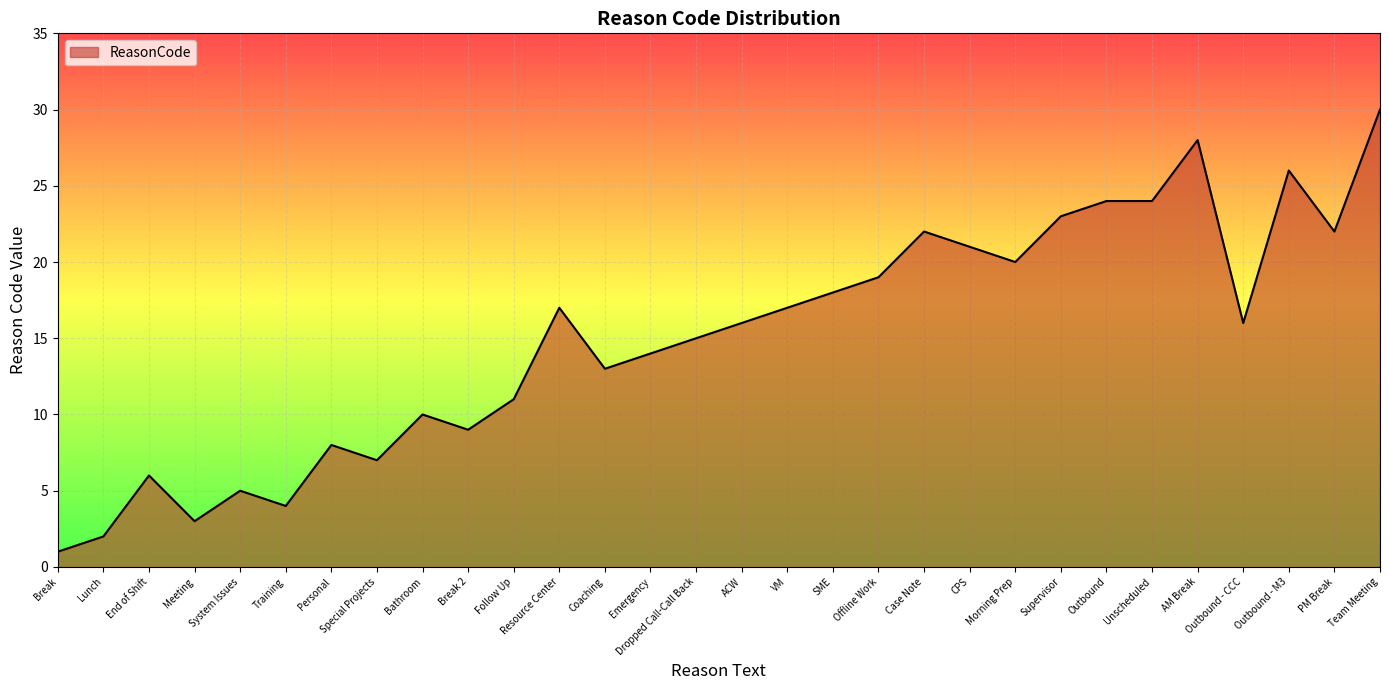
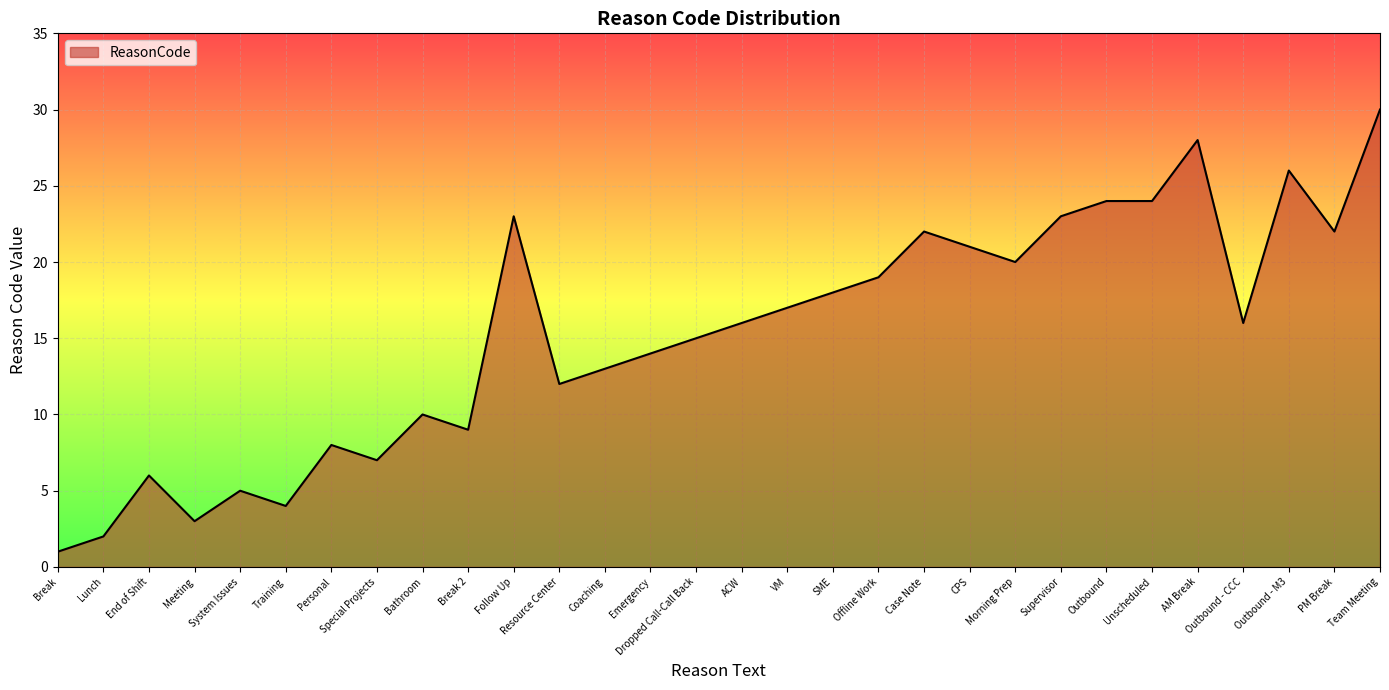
  {
    "Break": 1,
    "Lunch": 2,
    "End of Shift": 6,
    "Meeting": 3,
    "System Issues": 5,
    "Training": 4,
    "Personal": 8,
    "Special Projects": 7,
    "Bathroom": 10,
    "Break 2": 9,
-   "Follow Up": 11,
-   "Resource Center": 17,
+   "Follow Up": 23,
+   "Resource Center": 12,
    "Coaching": 13,
    "Emergency": 14,
    "Dropped Call-Call Back": 15,
    "ACW": 16,
    "VM": 17,
    "SME": 18,
    "Offline Work": 19,
    "Case Note": 22,
    "CPS": 21,
    "Morning Prep": 20,
    "Supervisor": 23,
    "Outbound": 24,
    "Unscheduled": 24,
    "AM Break": 28,
    "Outbound - CCC": 16,
    "Outbound - M3": 26,
    "PM Break": 22,
    "Team Meeting": 30
  }
